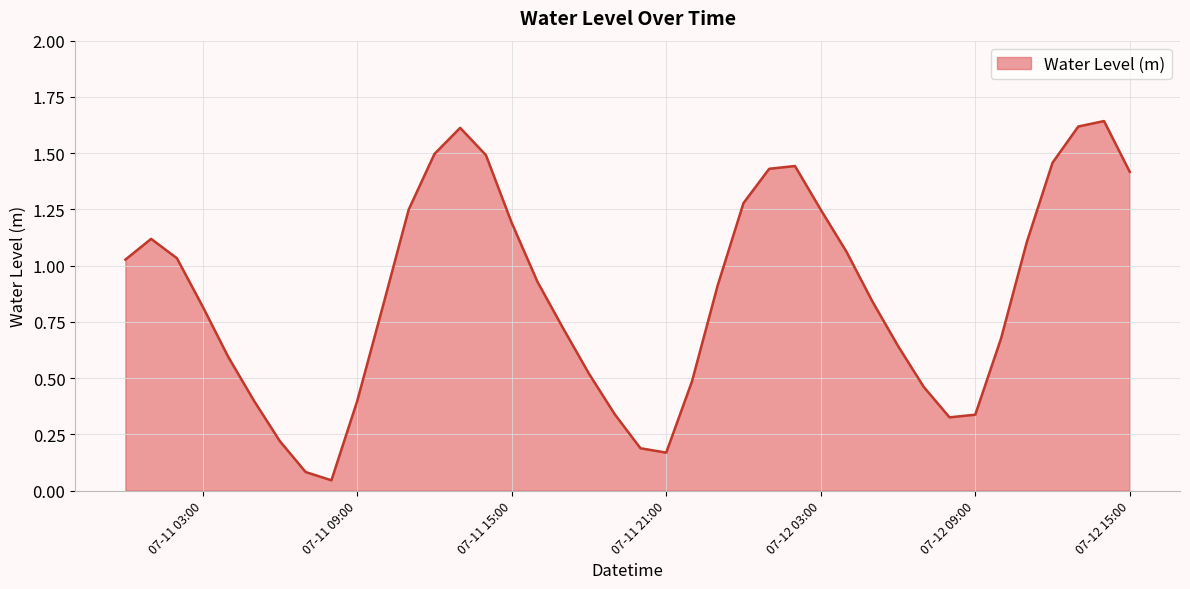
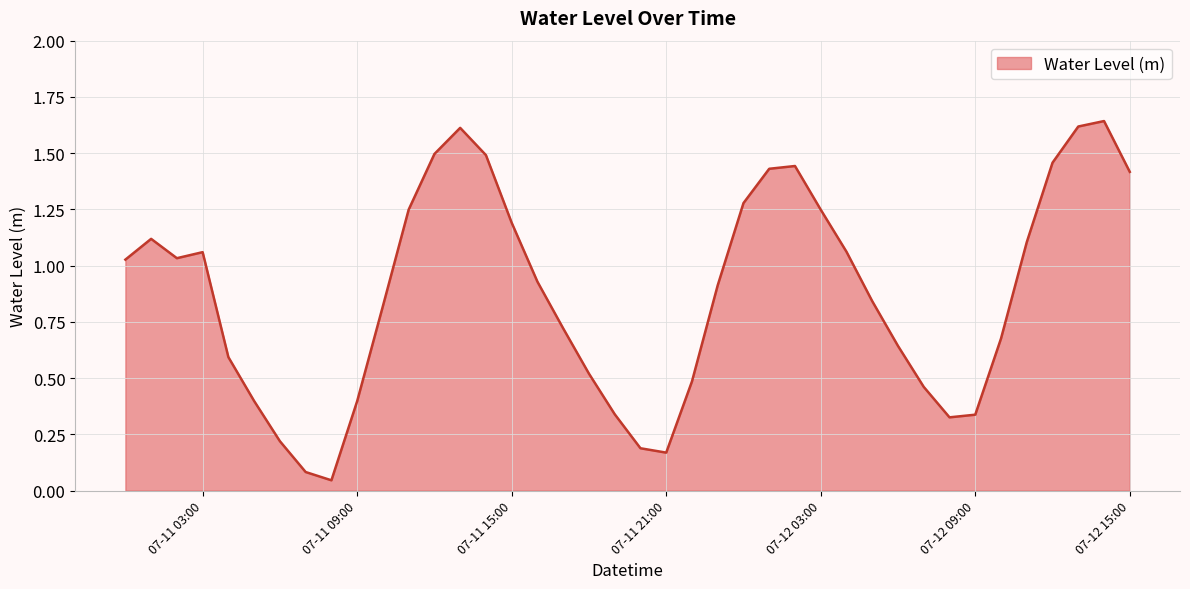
  {
-   "07-11 03:00": 0.82,
+   "07-11 03:00": 1.06,
    "07-11 09:00": 0.40,
    "07-11 15:00": 1.19,
    "07-11 21:00": 0.17,
    "07-12 03:00": 1.25,
    "07-12 09:00": 0.34,
    "07-12 15:00": 1.42
  }
